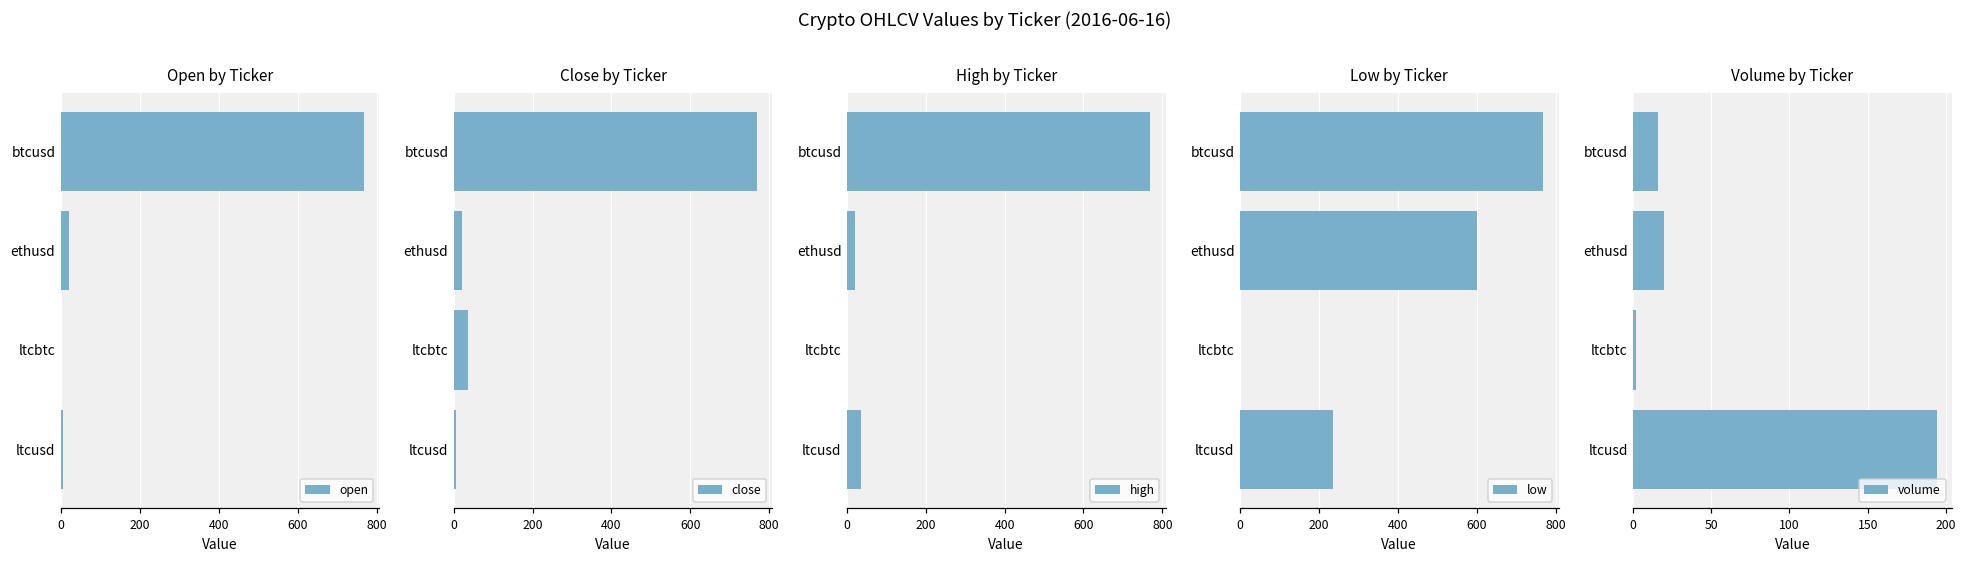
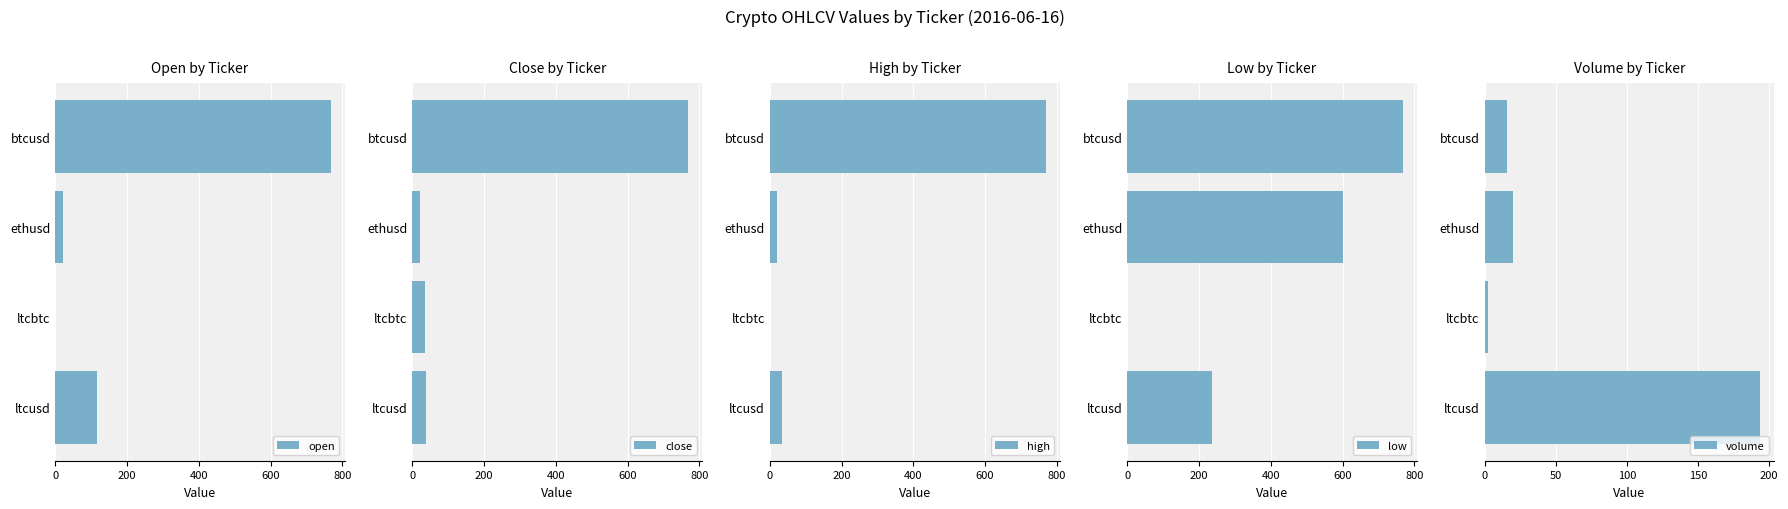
  {
    "Open by Ticker": {
      "btcusd": 770,
      "ethusd": 20,
-     "ltcusd": 10
+     "ltcusd": 120
    },
    "Close by Ticker": {
      "btcusd": 770,
      "ethusd": 20,
      "ltcbtc": 40,
-     "ltcusd": 10
+     "ltcusd": 40
    },
    "High by Ticker": {
      "btcusd": 770,
      "ethusd": 20,
      "ltcusd": 30
    },
    "Low by Ticker": {
      "btcusd": 770,
      "ethusd": 600,
      "ltcusd": 240
    },
    "Volume by Ticker": {
      "btcusd": 16,
      "ethusd": 20,
      "ltcbtc": 2,
      "ltcusd": 194
    }
  }
